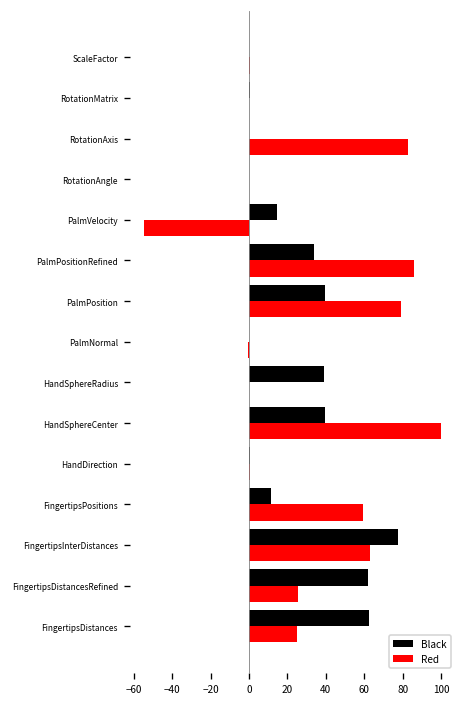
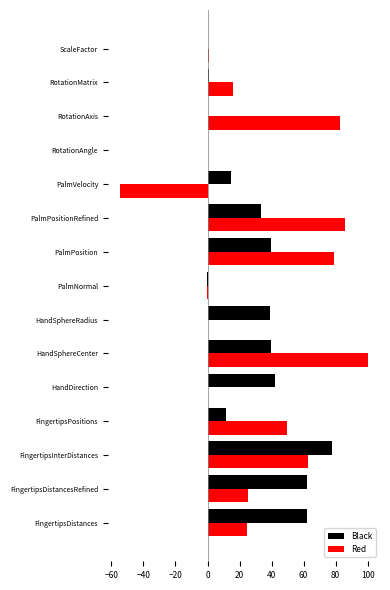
  {
    "Black": {
      "PalmVelocity": 15,
      "PalmPositionRefined": 34,
      "PalmPosition": 40,
      "HandSphereRadius": 39,
      "HandSphereCenter": 40,
-     "HandDirection": 0,
+     "HandDirection": 42,
      "FingertipsPositions": 11,
      "FingertipsInterDistances": 78,
      "FingertipsDistancesRefined": 62,
      "FingertipsDistances": 62
    },
    "Red": {
-     "RotationMatrix": 0,
+     "RotationMatrix": 16,
      "RotationAxis": 83,
      "RotationAngle": 0,
      "PalmVelocity": -54,
      "PalmPositionRefined": 86,
      "PalmPosition": 79,
      "HandSphereRadius": 0,
      "HandSphereCenter": 100,
-     "FingertipsPositions": 59,
+     "FingertipsPositions": 50,
      "FingertipsInterDistances": 63,
      "FingertipsDistancesRefined": 26,
      "FingertipsDistances": 25
    }
  }
